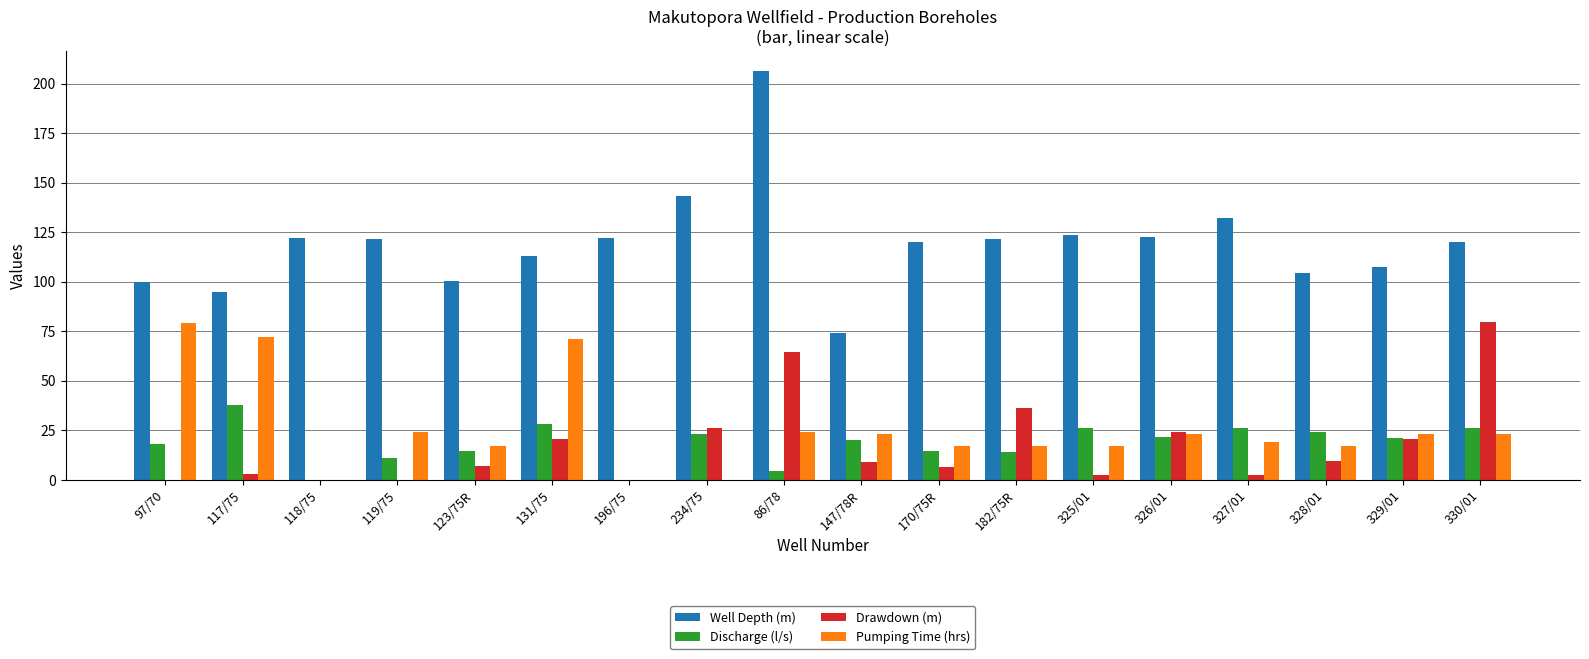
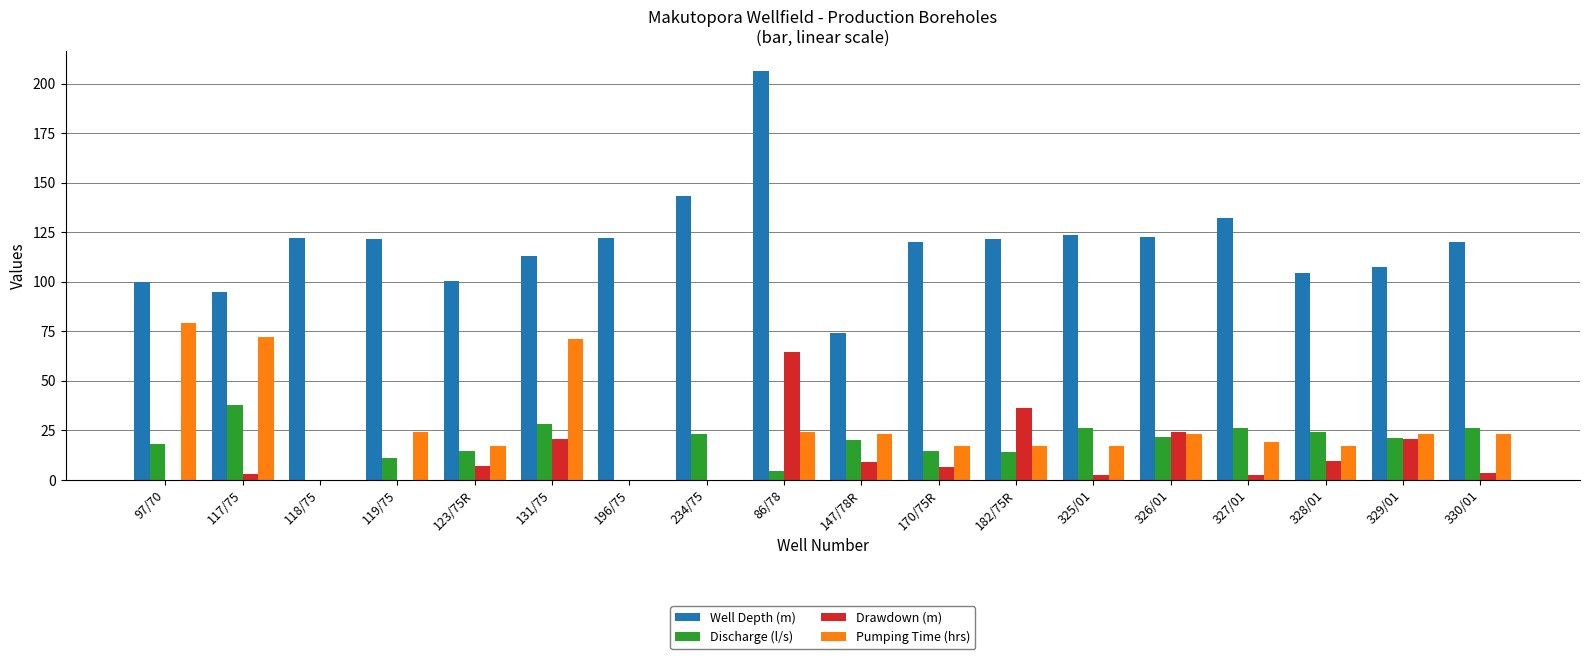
  {
    "Well Depth (m)": {
      "97/70": 100,
      "117/75": 95,
      "118/75": 122,
      "119/75": 122,
      "123/75R": 101,
      "131/75": 113,
      "196/75": 122,
      "234/75": 143,
      "86/78": 206,
      "147/78R": 74,
      "170/75R": 120,
      "182/75R": 122,
      "325/01": 123,
      "326/01": 123,
      "327/01": 132,
      "328/01": 104,
      "329/01": 107,
      "330/01": 120
    },
    "Discharge (l/s)": {
      "97/70": 18,
      "117/75": 38,
      "118/75": 0,
      "119/75": 11,
      "123/75R": 15,
      "131/75": 28,
      "196/75": 0,
      "234/75": 23,
      "86/78": 4,
      "147/78R": 20,
      "170/75R": 15,
      "182/75R": 14,
      "325/01": 26,
      "326/01": 22,
      "327/01": 26,
      "328/01": 24,
      "329/01": 21,
      "330/01": 26
    },
    "Drawdown (m)": {
      "97/70": 0,
      "117/75": 3,
      "118/75": 0,
      "119/75": 0,
      "123/75R": 7,
      "131/75": 21,
      "196/75": 0,
-     "234/75": 26,
+     "234/75": 0,
      "86/78": 65,
      "147/78R": 9,
      "170/75R": 7,
      "182/75R": 36,
      "325/01": 2,
      "326/01": 24,
      "327/01": 2,
      "328/01": 9,
      "329/01": 21,
-     "330/01": 80
+     "330/01": 3
    },
    "Pumping Time (hrs)": {
      "97/70": 79,
      "117/75": 72,
      "118/75": 0,
      "119/75": 24,
      "123/75R": 17,
      "131/75": 71,
      "196/75": 0,
      "234/75": 0,
      "86/78": 24,
      "147/78R": 23,
      "170/75R": 17,
      "182/75R": 17,
      "325/01": 17,
      "326/01": 23,
      "327/01": 19,
      "328/01": 17,
      "329/01": 23,
      "330/01": 23
    }
  }
